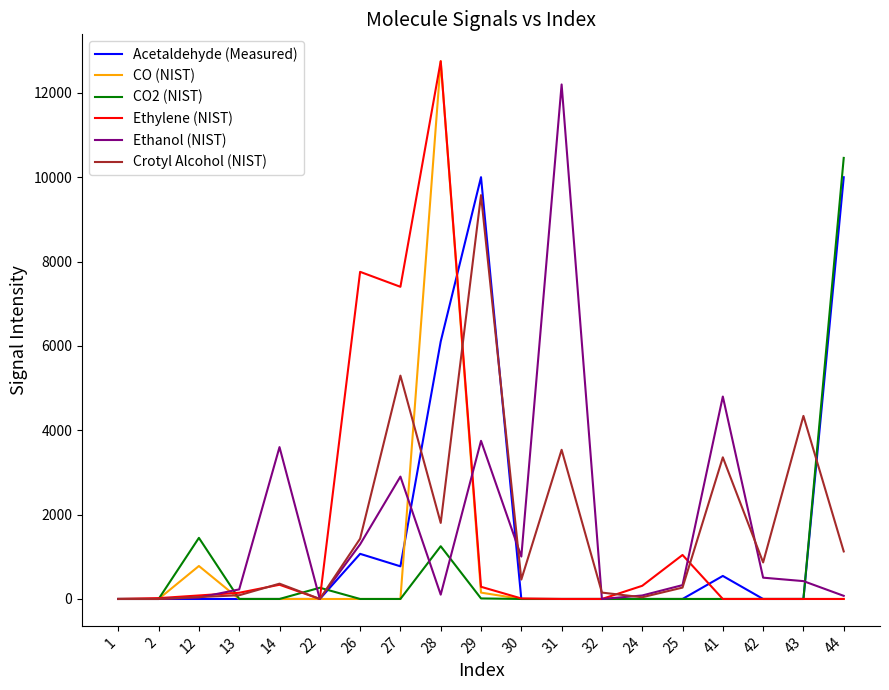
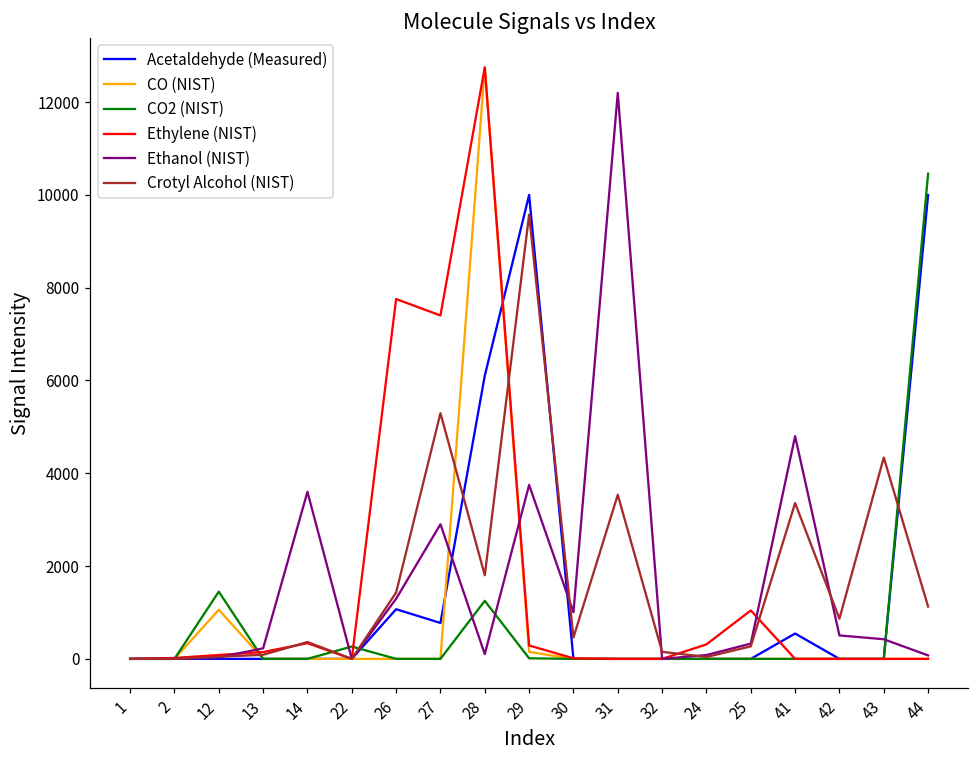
  {
    "Acetaldehyde (Measured)": {
      "26": 1100,
      "27": 800,
      "28": 6100,
      "29": 10000,
      "41": 500,
      "44": 10000
    },
    "CO (NIST)": {
-     "12": 800,
+     "12": 1100,
      "29": 200
    },
    "CO2 (NIST)": {
      "12": 1400,
      "22": 300,
      "28": 1300,
      "29": 0,
      "44": 10500
    },
    "Ethylene (NIST)": {
      "26": 7800,
      "27": 7400,
      "29": 300,
      "24": 300,
      "25": 1000
    },
    "Ethanol (NIST)": {
      "13": 200,
      "14": 3600,
      "26": 1300,
      "27": 2900,
      "28": 100,
      "29": 3700,
      "30": 1000,
      "31": 12200,
      "41": 4800,
      "42": 500,
      "43": 400,
      "44": 100
    },
    "Crotyl Alcohol (NIST)": {
      "26": 1400,
      "27": 5300,
      "28": 1800,
      "29": 9600,
      "30": 500,
      "31": 3500,
      "32": 200,
      "41": 3400,
      "42": 900,
      "43": 4300,
      "44": 1100
    }
  }
